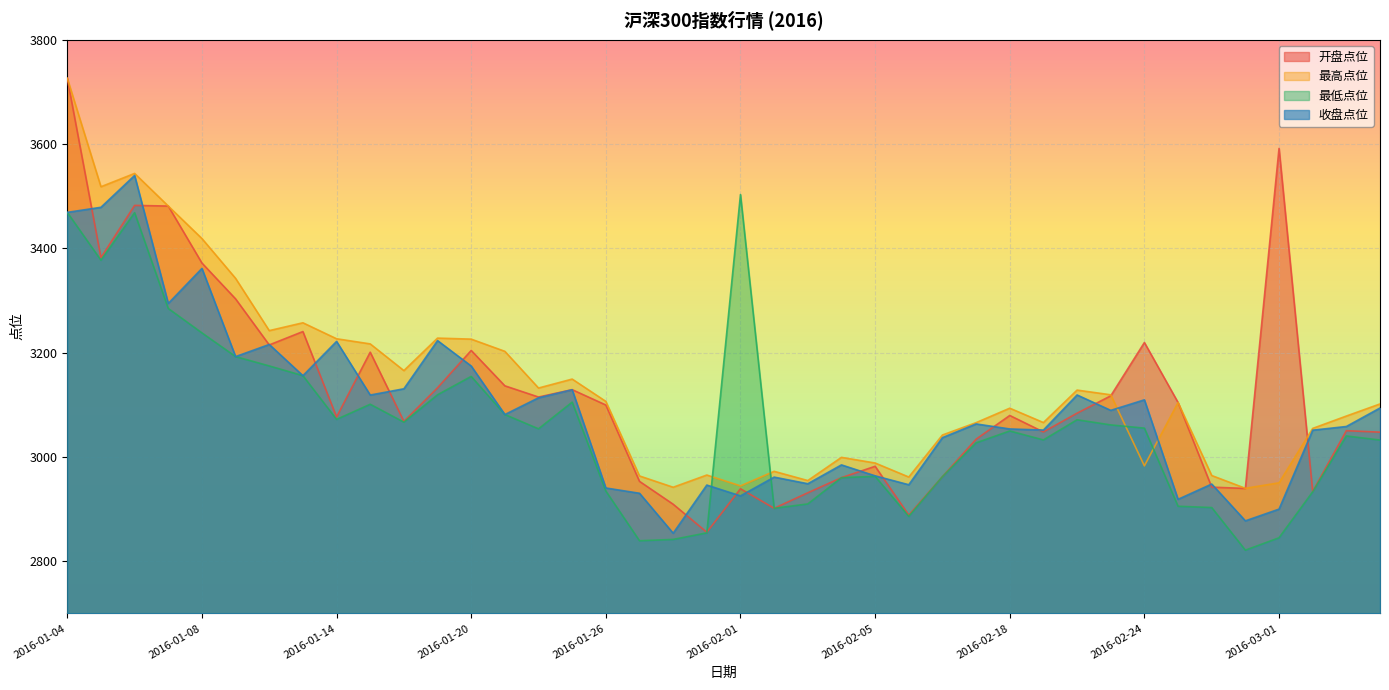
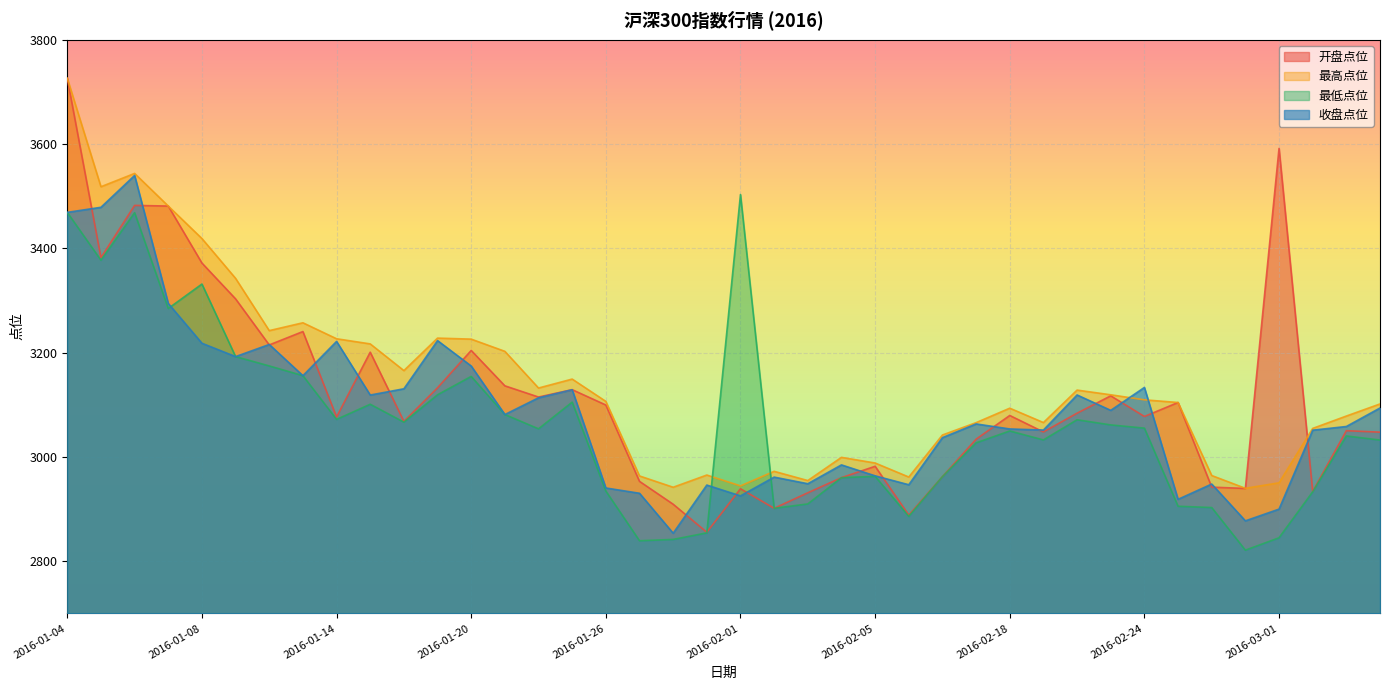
  {
    "开盘点位": {
      "2016-01-08": 3370,
      "2016-01-20": 3200,
      "2016-01-26": 3100,
      "2016-02-01": 2940,
      "2016-02-05": 2980,
      "2016-02-18": 3080,
-     "2016-02-24": 3220,
+     "2016-02-24": 3080,
      "2016-03-01": 3590
    },
    "最高点位": {
      "2016-01-08": 3420,
      "2016-01-14": 3230,
      "2016-01-20": 3230,
      "2016-01-26": 3110,
      "2016-02-01": 2940,
      "2016-02-05": 2990,
      "2016-02-18": 3090,
-     "2016-02-24": 2980,
+     "2016-02-24": 3110,
      "2016-03-01": 2950
    },
    "最低点位": {
-     "2016-01-08": 3240,
+     "2016-01-08": 3330,
      "2016-01-20": 3150,
      "2016-01-26": 2930,
      "2016-02-01": 3500,
      "2016-02-24": 3060,
      "2016-03-01": 2840
    },
    "收盘点位": {
-     "2016-01-08": 3360,
+     "2016-01-08": 3220,
      "2016-01-14": 3220,
      "2016-01-20": 3170,
      "2016-01-26": 2940,
      "2016-02-01": 2930,
-     "2016-02-24": 3110,
+     "2016-02-24": 3130,
      "2016-03-01": 2900
    }
  }
